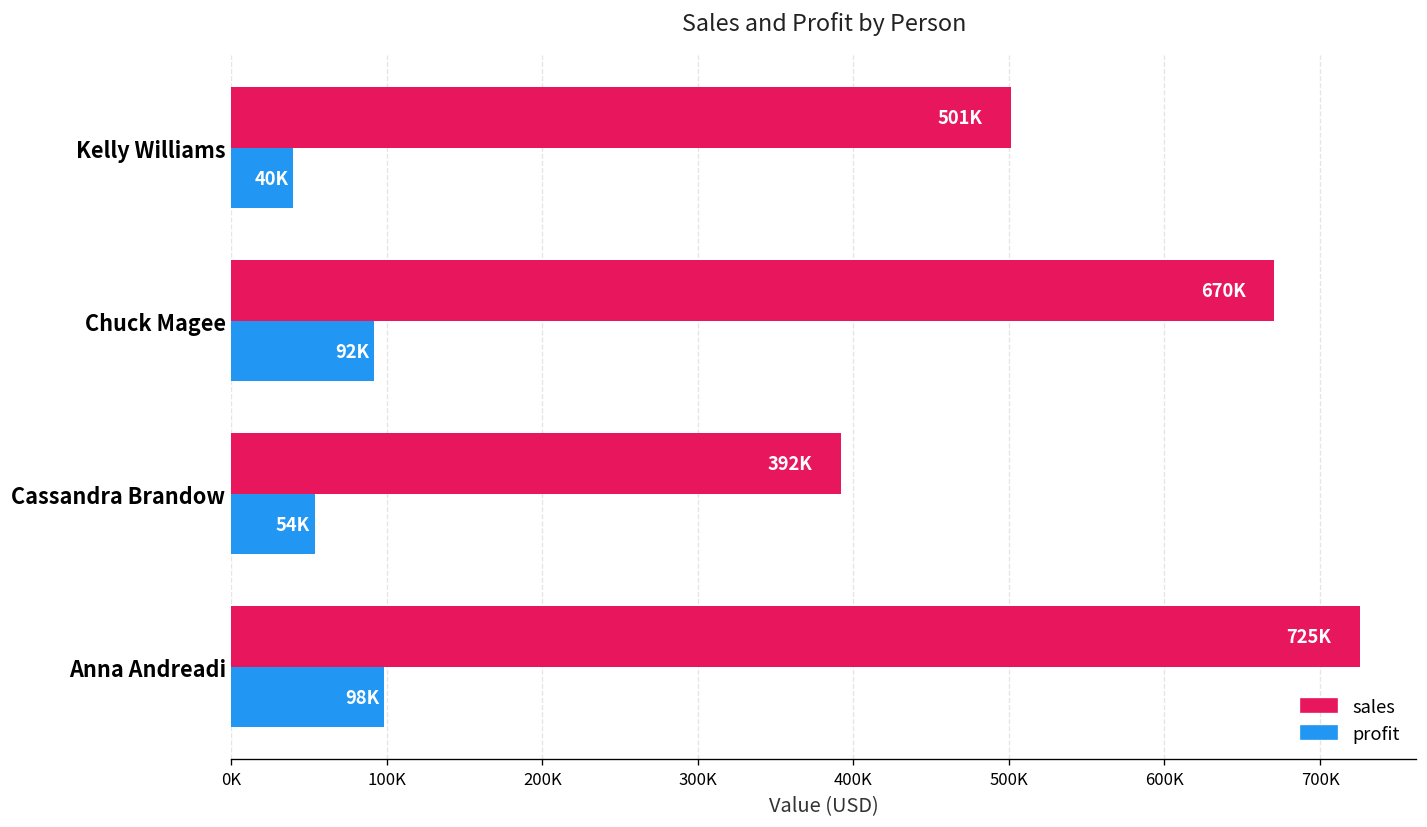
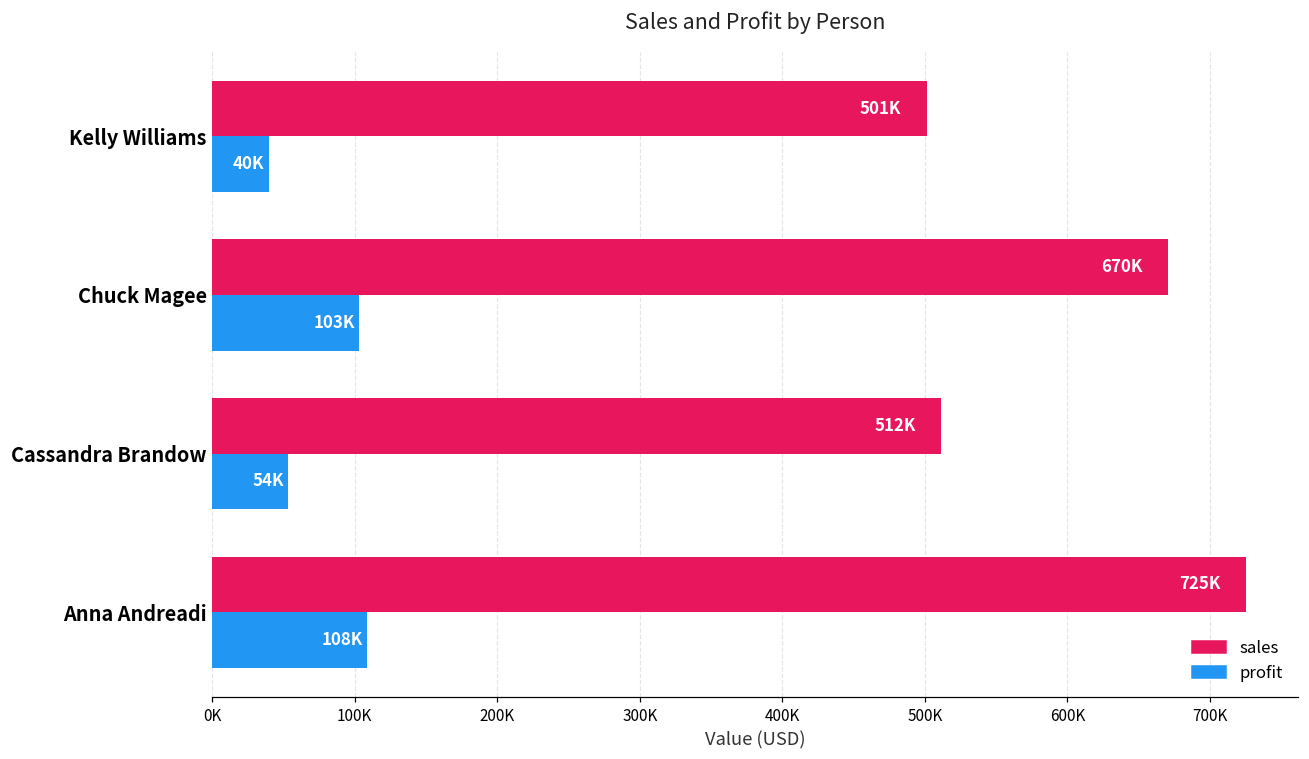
  {
    "sales": {
      "Kelly Williams": "501K",
      "Chuck Magee": "670K",
-     "Cassandra Brandow": "392K",
+     "Cassandra Brandow": "512K",
      "Anna Andreadi": "725K"
    },
    "profit": {
      "Kelly Williams": "40K",
-     "Chuck Magee": "92K",
+     "Chuck Magee": "103K",
      "Cassandra Brandow": "54K",
-     "Anna Andreadi": "98K"
+     "Anna Andreadi": "108K"
    }
  }
